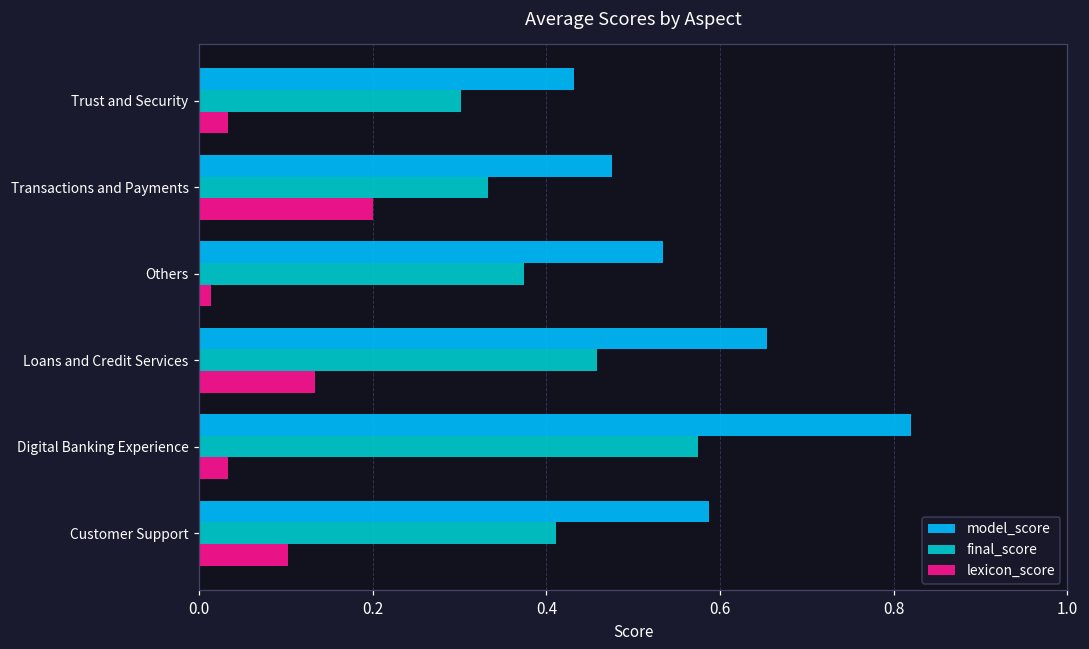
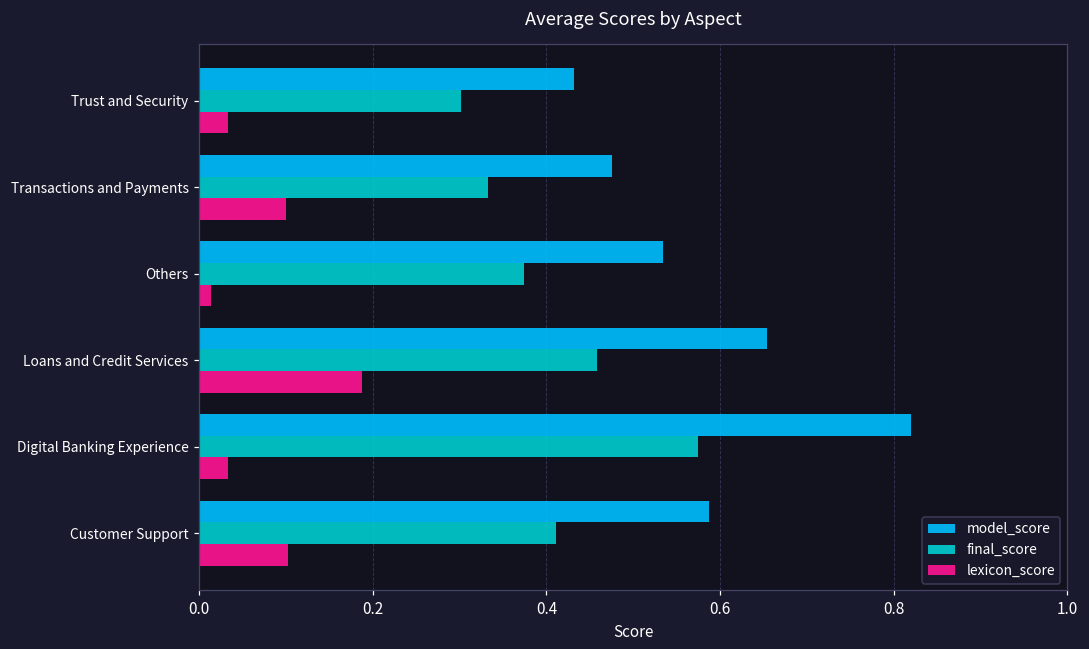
  {
    "lexicon_score": {
      "Trust and Security": 0.03,
-     "Transactions and Payments": 0.2,
+     "Transactions and Payments": 0.1,
      "Others": 0.01,
-     "Loans and Credit Services": 0.13,
+     "Loans and Credit Services": 0.19,
      "Digital Banking Experience": 0.03,
      "Customer Support": 0.10
    }
  }
